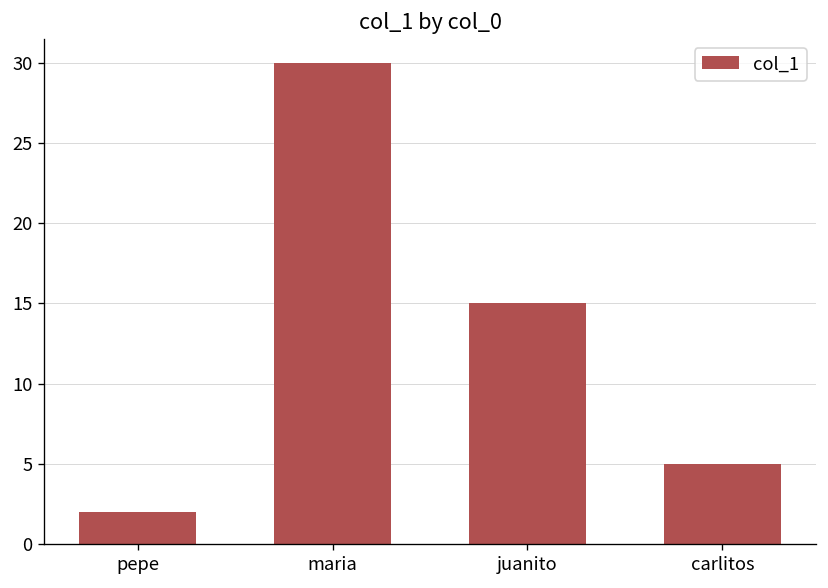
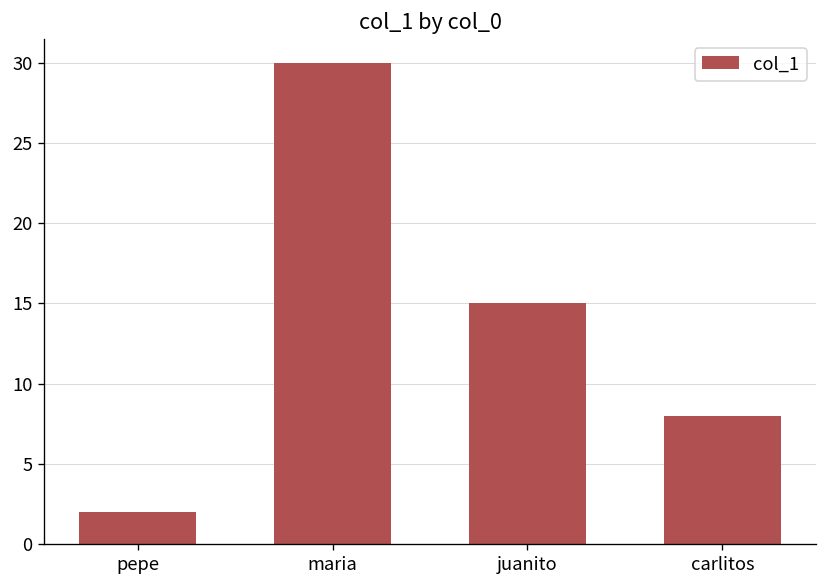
  {
    "pepe": 2,
    "maria": 30,
    "juanito": 15,
-   "carlitos": 5
+   "carlitos": 8
  }
